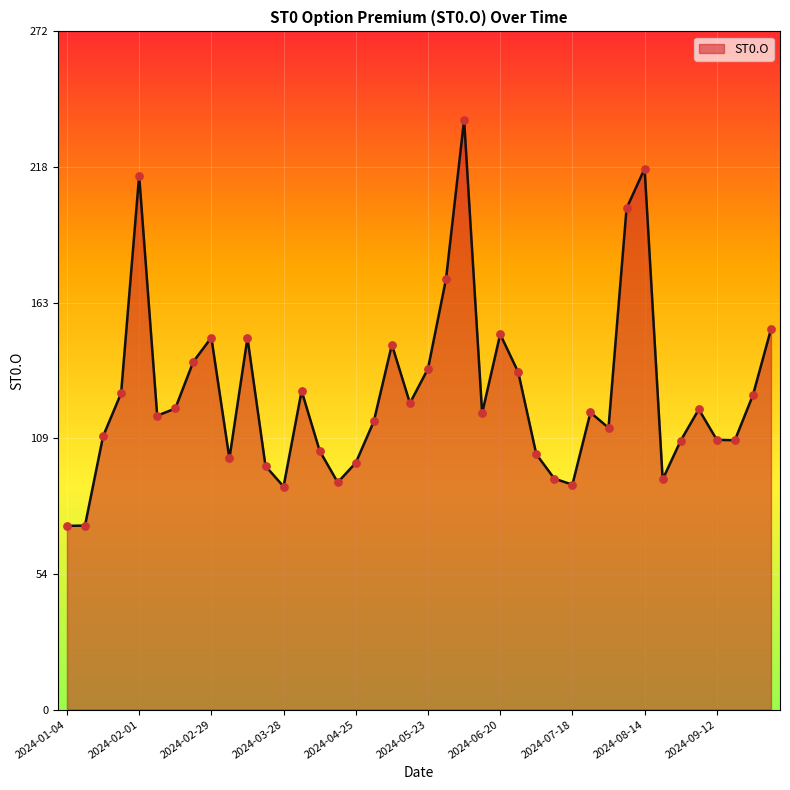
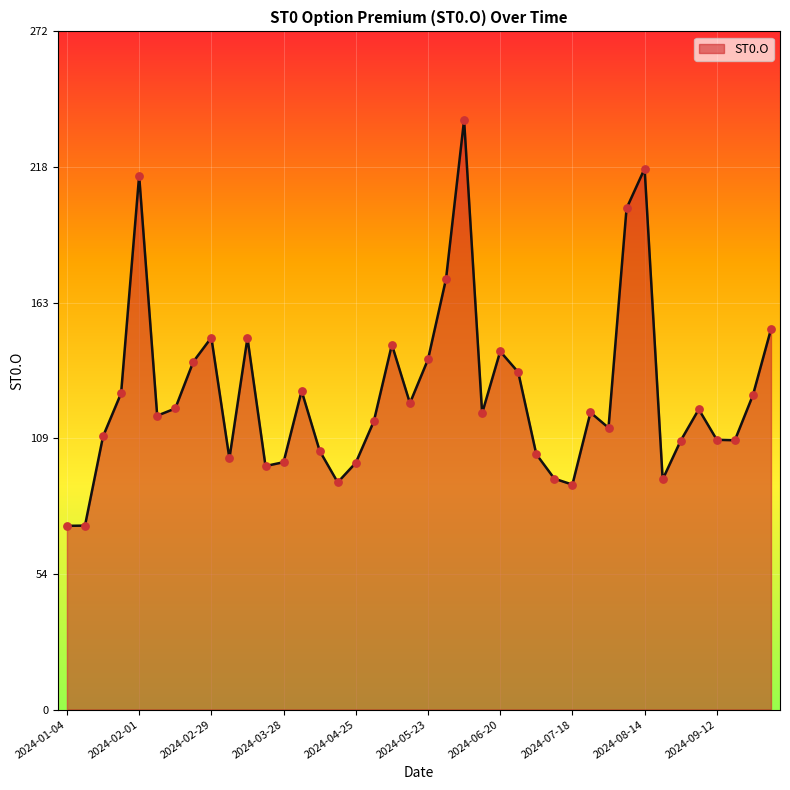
  {
    "2024-01-04": 74,
    "2024-02-01": 214,
    "2024-02-29": 149,
-   "2024-03-28": 89,
+   "2024-03-28": 99,
    "2024-04-25": 99,
-   "2024-05-23": 137,
-   "2024-06-20": 151,
+   "2024-05-23": 140,
+   "2024-06-20": 144,
    "2024-07-18": 90,
    "2024-08-14": 217,
    "2024-09-12": 108
  }
